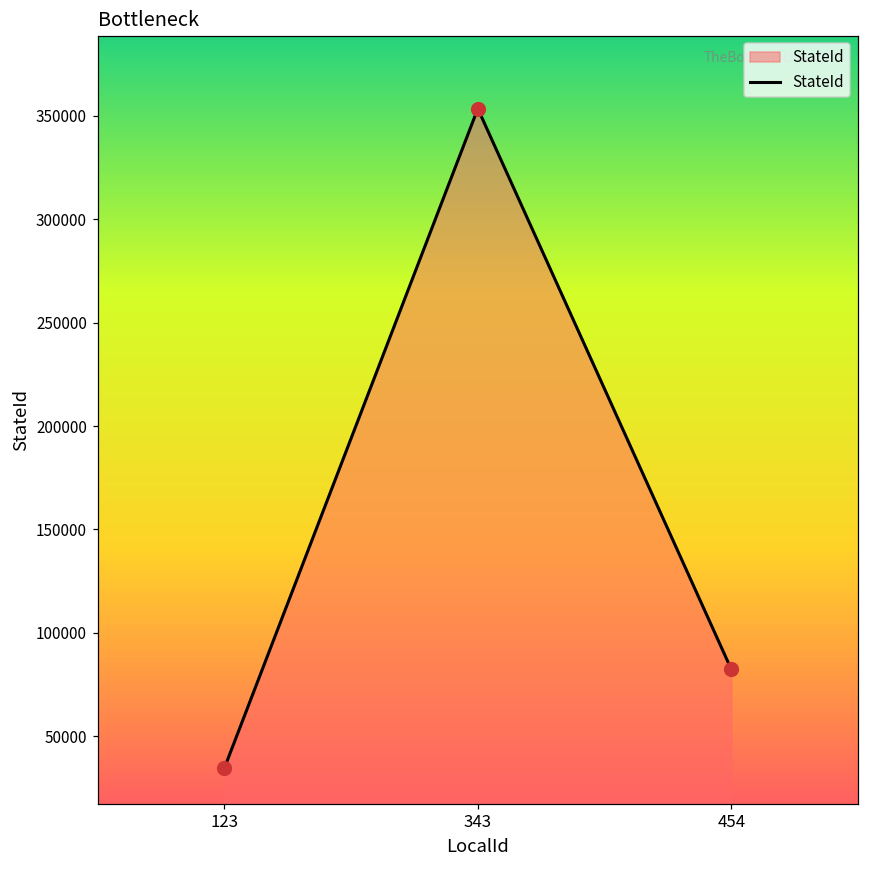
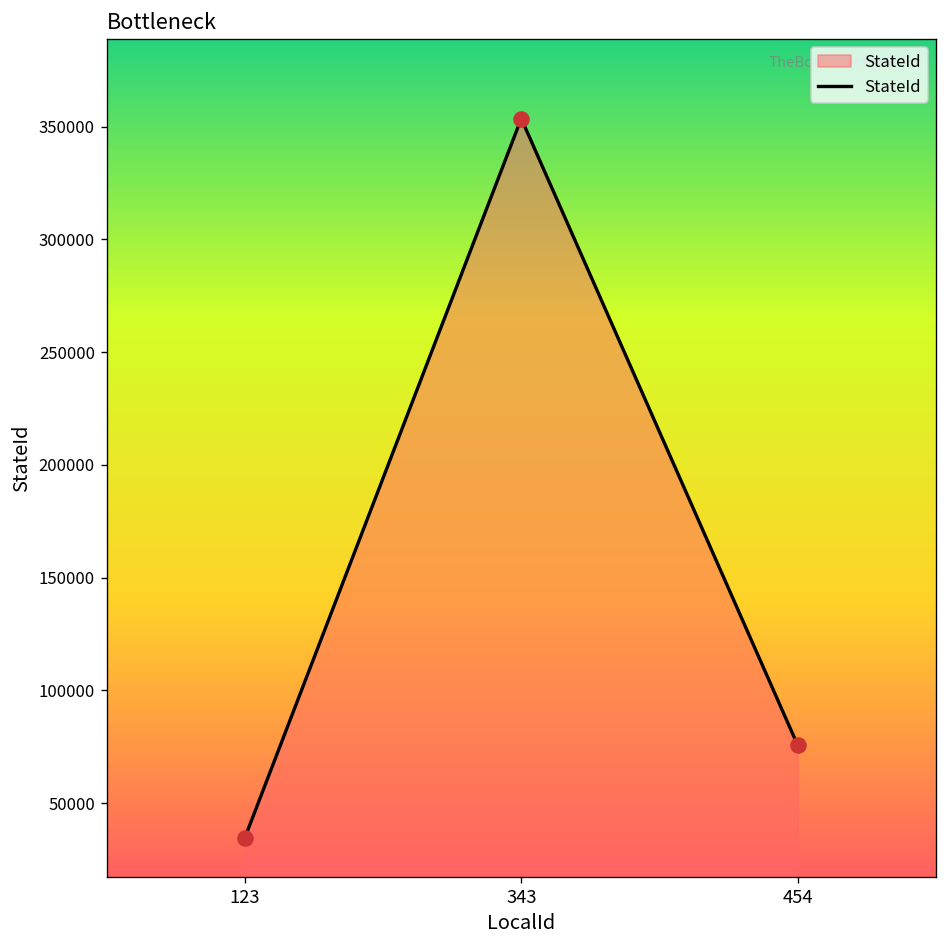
  {
    "123": 35000,
    "343": 354000,
-   "454": 82000
+   "454": 76000
  }
